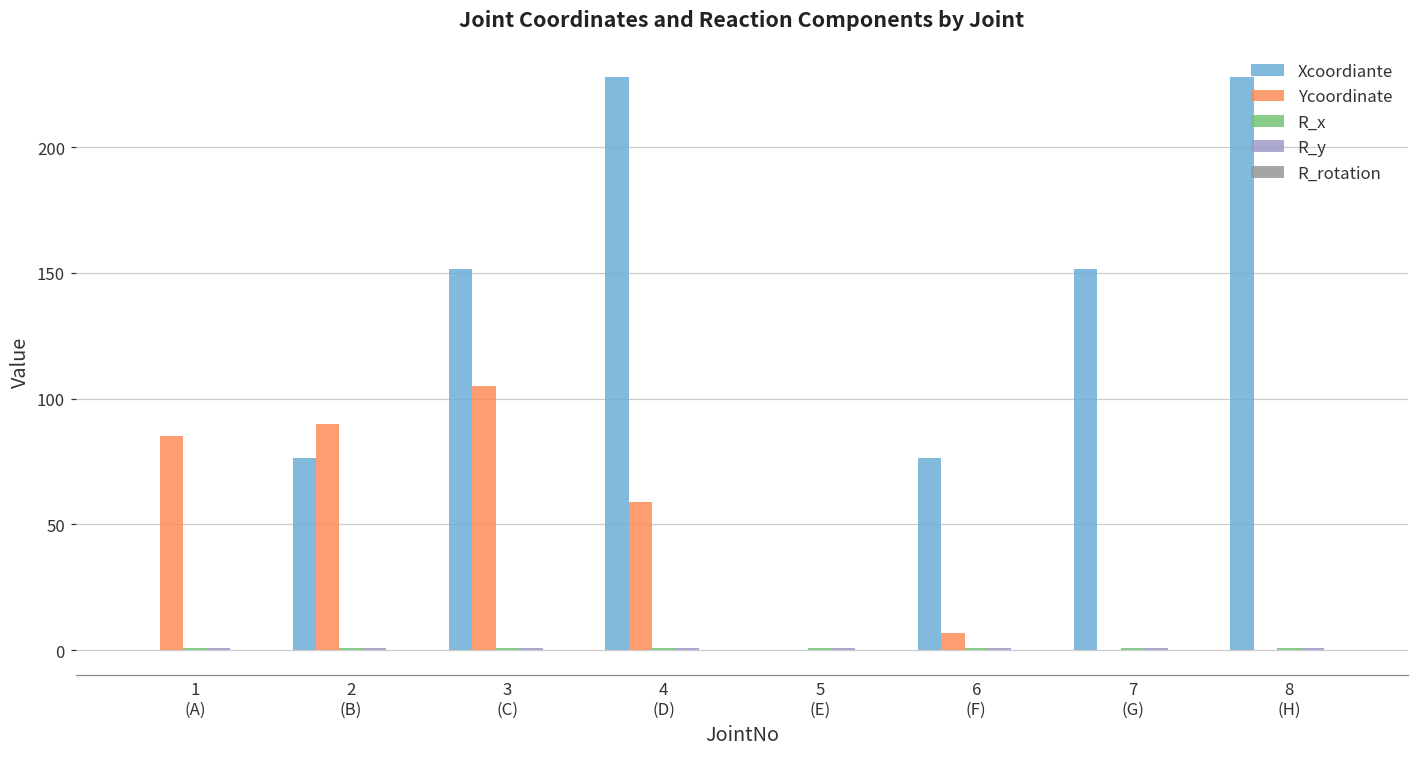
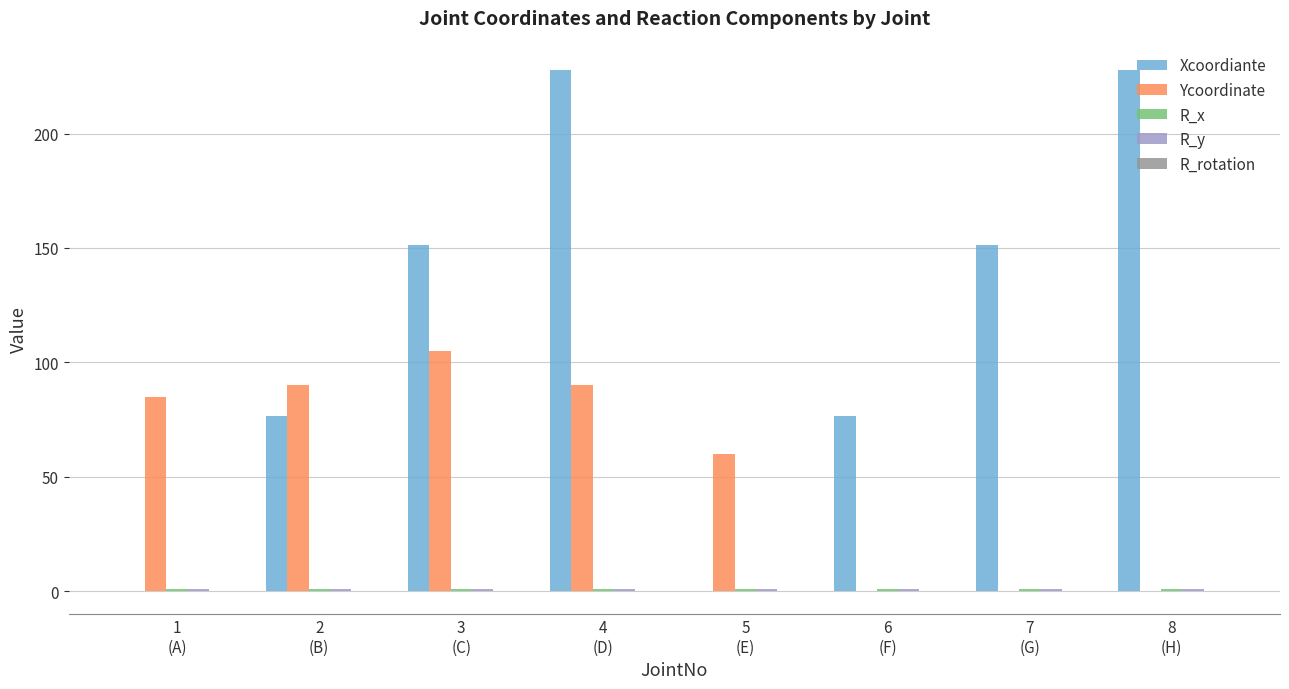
  {
    "Ycoordinate": {
      "1 (A)": 85,
      "2 (B)": 90,
      "3 (C)": 105,
-     "4 (D)": 59,
-     "5 (E)": 0,
-     "6 (F)": 7,
+     "4 (D)": 90,
+     "5 (E)": 60,
+     "6 (F)": 0,
      "7 (G)": 0,
      "8 (H)": 0
    }
  }
